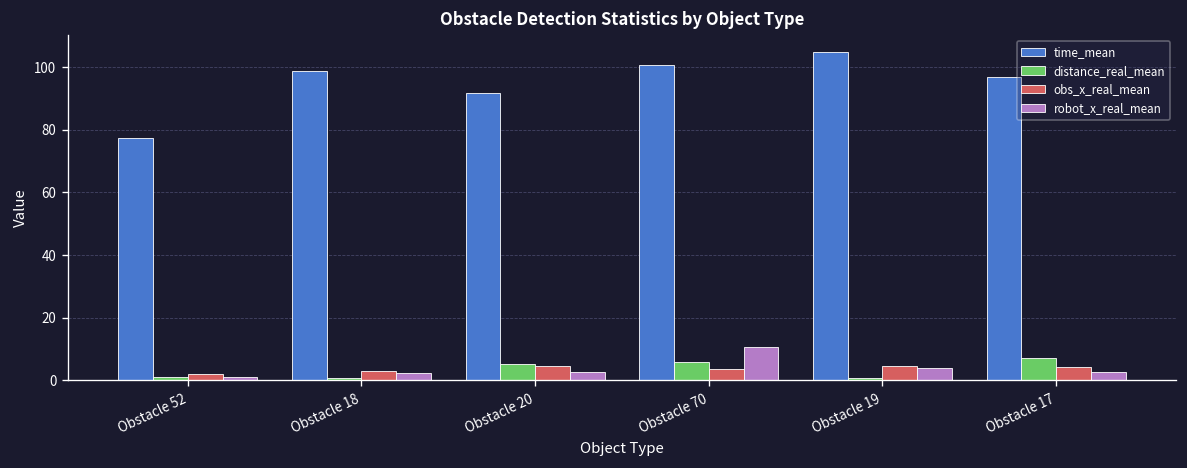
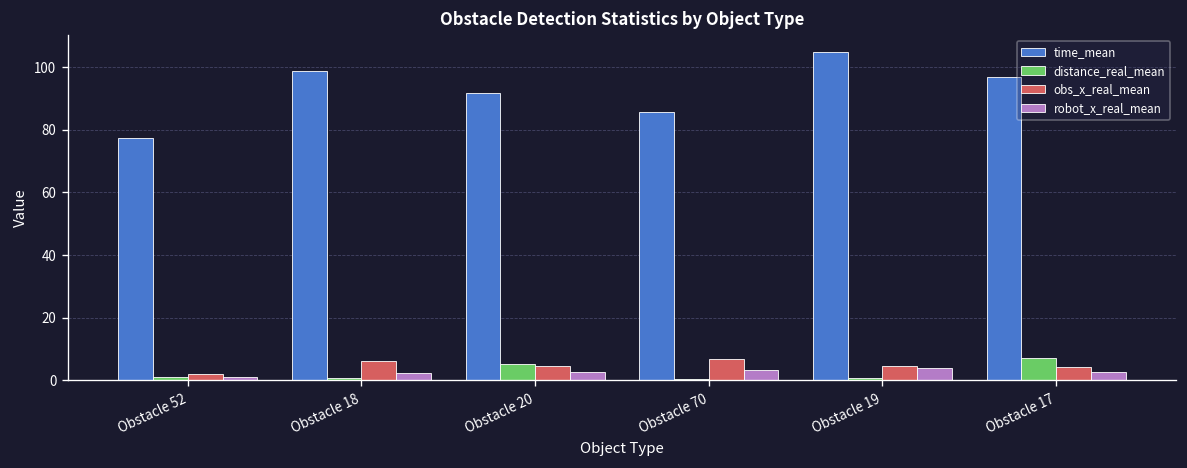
  {
    "time_mean": {
      "Obstacle 52": 77,
      "Obstacle 18": 99,
      "Obstacle 20": 92,
-     "Obstacle 70": 101,
+     "Obstacle 70": 86,
      "Obstacle 19": 105,
      "Obstacle 17": 97
    },
    "distance_real_mean": {
      "Obstacle 52": 1,
      "Obstacle 20": 5,
-     "Obstacle 70": 6,
+     "Obstacle 70": 0,
      "Obstacle 17": 7
    },
    "obs_x_real_mean": {
      "Obstacle 52": 2,
-     "Obstacle 18": 3,
+     "Obstacle 18": 6,
      "Obstacle 20": 5,
-     "Obstacle 70": 4,
+     "Obstacle 70": 7,
      "Obstacle 19": 5,
      "Obstacle 17": 4
    },
    "robot_x_real_mean": {
      "Obstacle 52": 1,
      "Obstacle 18": 2,
      "Obstacle 20": 3,
-     "Obstacle 70": 11,
+     "Obstacle 70": 3,
      "Obstacle 19": 4,
      "Obstacle 17": 3
    }
  }
